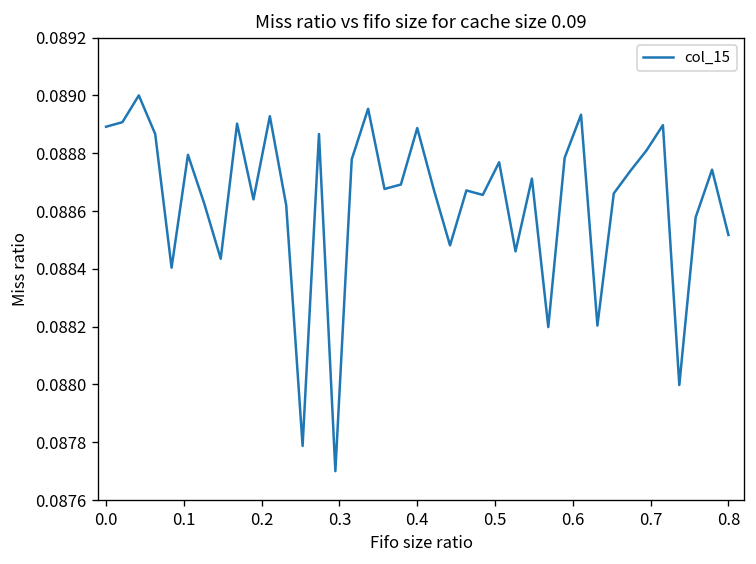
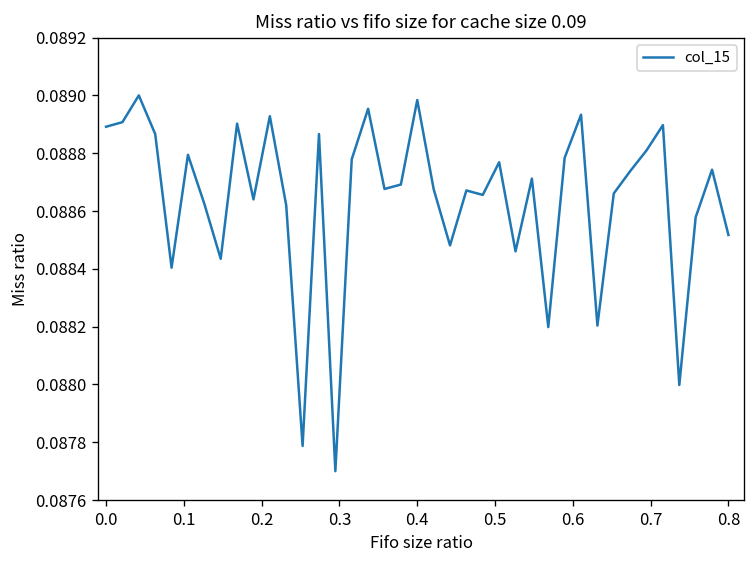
  {
    "0.0": 0.08889,
-   "0.4": 0.08889,
+   "0.4": 0.08898,
    "0.8": 0.08852
  }
